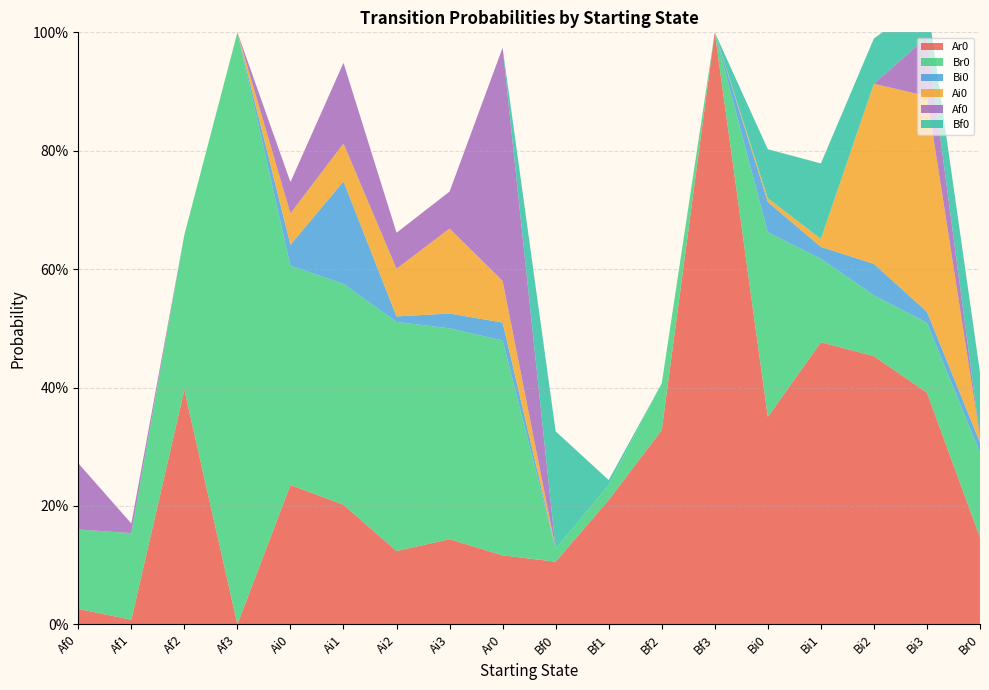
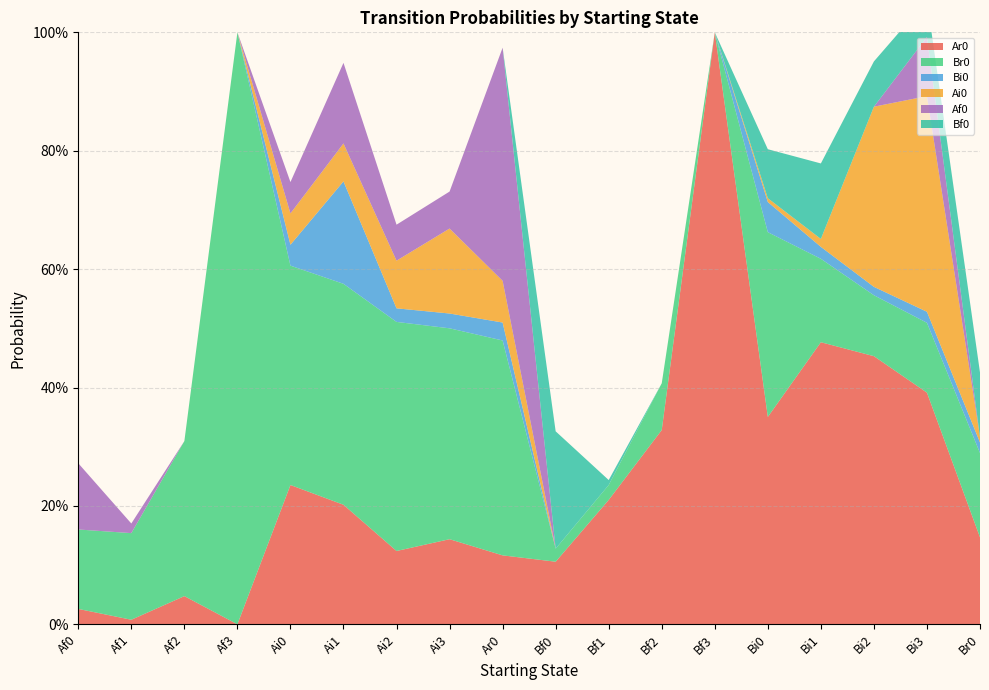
  {
    "Ar0": {
      "Af0": "3%",
      "Af1": "1%",
-     "Af2": "40%",
+     "Af2": "5%",
      "Af3": "0%",
      "Ai0": "24%",
      "Ai1": "20%",
      "Ai2": "12%",
      "Ai3": "14%",
      "Ar0": "12%",
      "Bf0": "11%",
      "Bf1": "21%",
      "Bf2": "33%",
      "Bi0": "35%",
      "Bi1": "48%",
      "Bi2": "45%",
      "Bi3": "39%",
      "Br0": "15%"
    },
    "Bi0": {
      "Ai0": "4%",
      "Ai1": "17%",
-     "Ai2": "1%",
+     "Ai2": "2%",
      "Ai3": "3%",
      "Ar0": "3%",
      "Bi0": "5%",
      "Bi1": "2%",
-     "Bi2": "5%",
+     "Bi2": "1%",
      "Bi3": "2%",
      "Br0": "2%"
    },
    "Ai0": {
      "Ai0": "5%",
      "Ai1": "6%",
      "Ai2": "8%",
      "Ai3": "14%",
      "Ar0": "7%"
    },
    "Af0": {
      "Bi3": "10%"
    }
  }
